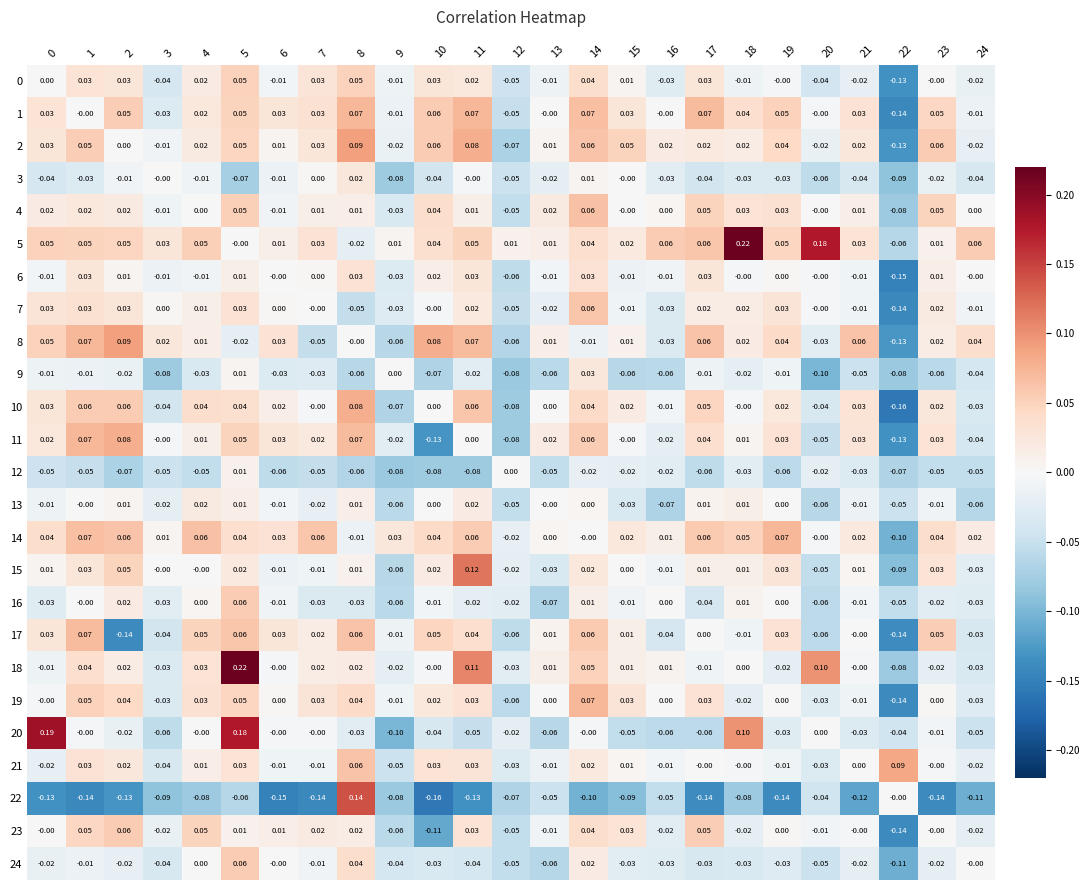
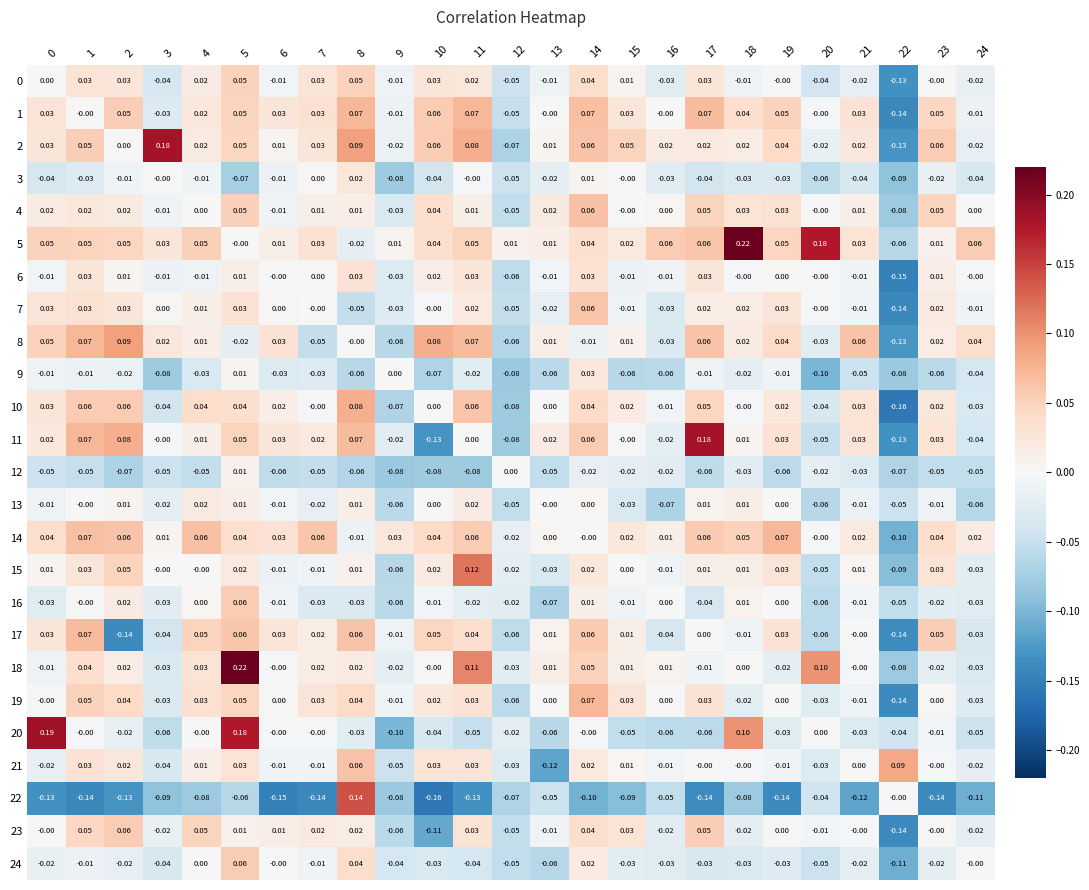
  {
    "2": {
      "0": 0.03,
      "1": 0.05,
      "2": 0.00,
-     "3": -0.01,
+     "3": 0.18,
      "4": 0.02,
      "5": 0.05,
      "6": 0.01,
      "7": 0.03,
      "8": 0.09,
      "9": -0.02,
      "10": 0.06,
      "11": 0.08,
      "12": -0.07,
      "13": 0.01,
      "14": 0.06,
      "15": 0.05,
      "16": 0.02,
      "17": 0.02,
      "18": 0.02,
      "19": 0.04,
      "20": -0.02,
      "21": 0.02,
      "22": -0.13,
      "23": 0.06,
      "24": -0.02
    },
    "11": {
      "0": 0.02,
      "1": 0.07,
      "2": 0.08,
      "3": -0.00,
      "4": 0.01,
      "5": 0.05,
      "6": 0.03,
      "7": 0.02,
      "8": 0.07,
      "9": -0.02,
      "10": -0.13,
      "11": 0.00,
      "12": -0.08,
      "13": 0.02,
      "14": 0.06,
      "15": -0.00,
      "16": -0.02,
-     "17": 0.04,
+     "17": 0.18,
      "18": 0.01,
      "19": 0.03,
      "20": -0.05,
      "21": 0.03,
      "22": -0.13,
      "23": 0.03,
      "24": -0.04
    },
    "21": {
      "0": -0.02,
      "1": 0.03,
      "2": 0.02,
      "3": -0.04,
      "4": 0.01,
      "5": 0.03,
      "6": -0.01,
      "7": -0.01,
      "8": 0.06,
      "9": -0.05,
      "10": 0.03,
      "11": 0.03,
      "12": -0.03,
-     "13": -0.01,
+     "13": -0.12,
      "14": 0.02,
      "15": 0.01,
      "16": -0.01,
      "17": -0.00,
      "18": -0.00,
      "19": -0.01,
      "20": -0.03,
      "21": 0.00,
      "22": 0.09,
      "23": -0.00,
      "24": -0.02
    }
  }
